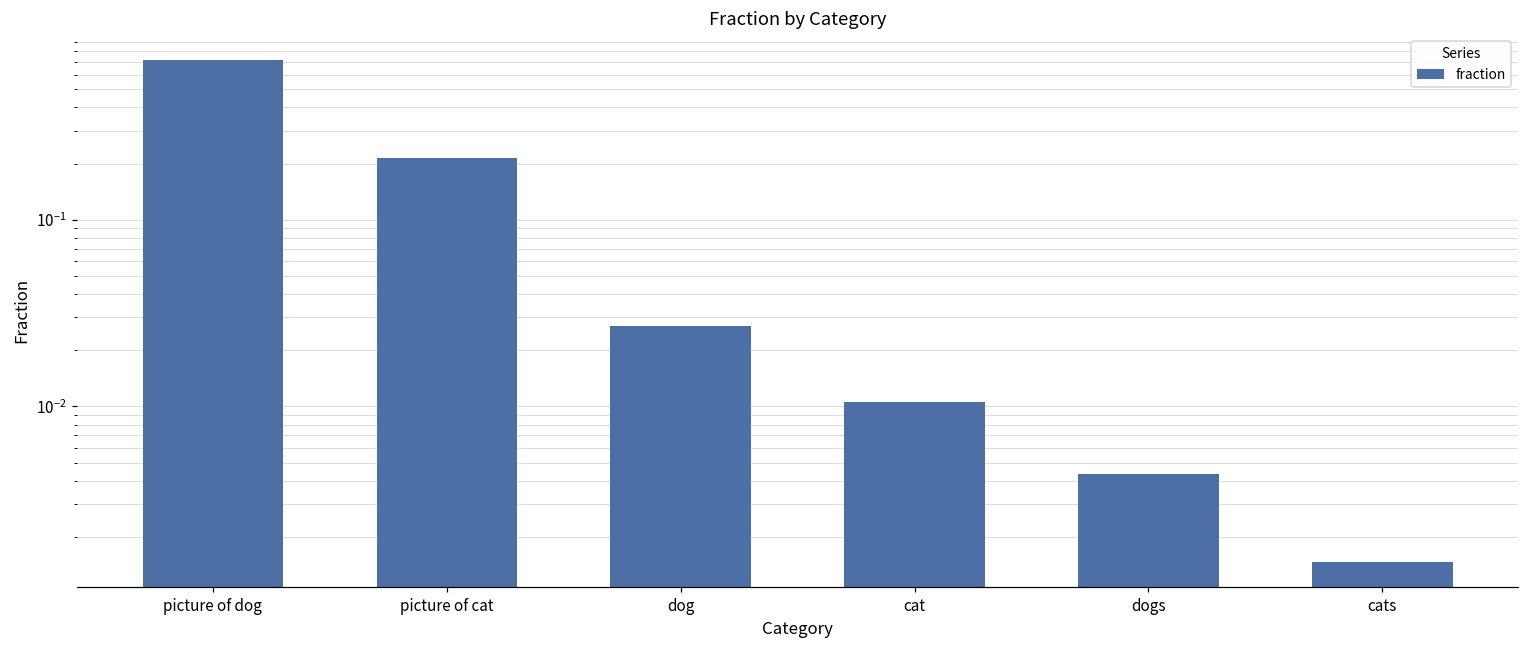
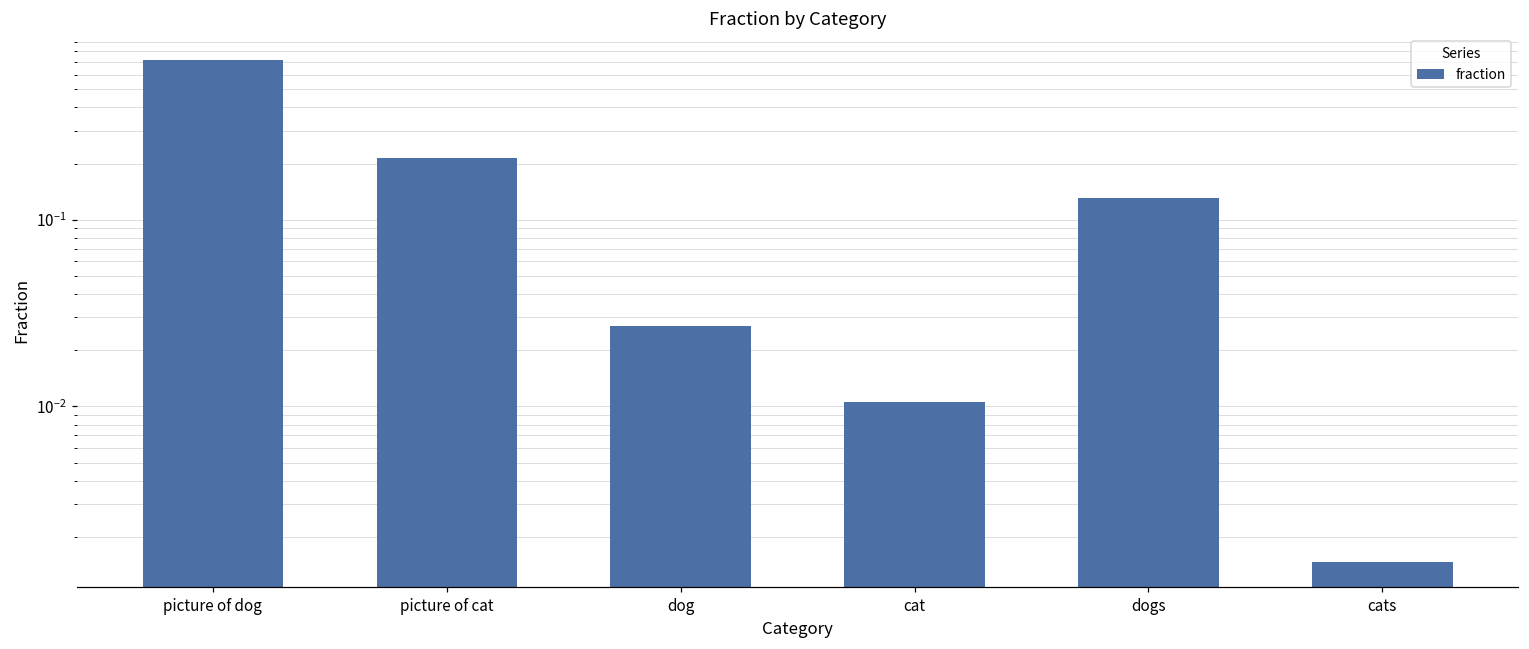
  {
    "picture of dog": 0.72,
    "picture of cat": 0.21,
    "dog": 0.027,
    "cat": 0.011,
-   "dogs": 0.0043,
+   "dogs": 0.13,
    "cats": 0.0015
  }
